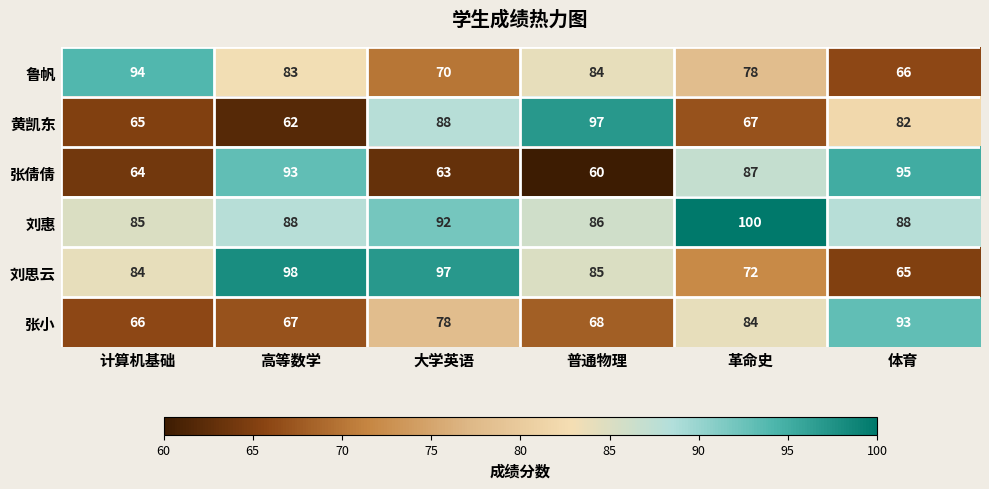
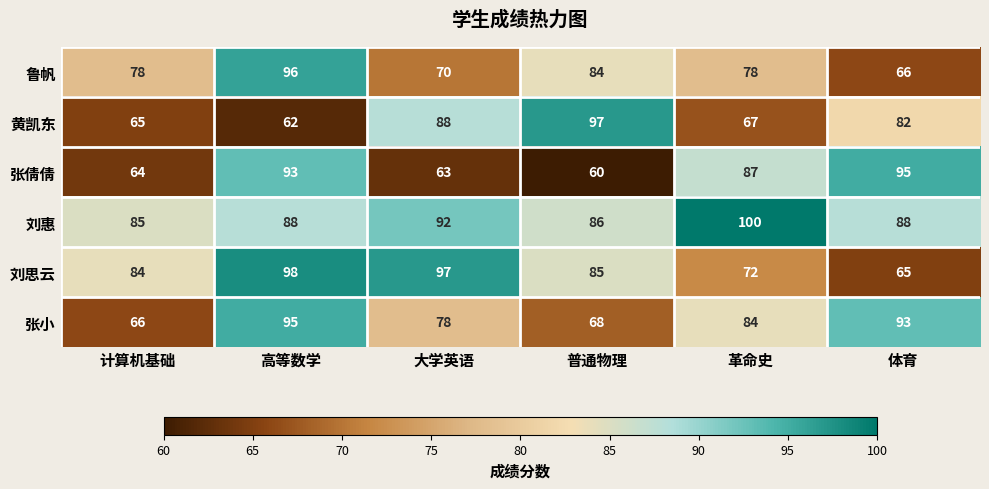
  {
    "鲁帆": {
-     "计算机基础": 94,
-     "高等数学": 83,
+     "计算机基础": 78,
+     "高等数学": 96,
      "大学英语": 70,
      "普通物理": 84,
      "革命史": 78,
      "体育": 66
    },
    "黄凯东": {
      "计算机基础": 65,
      "高等数学": 62,
      "大学英语": 88,
      "普通物理": 97,
      "革命史": 67,
      "体育": 82
    },
    "张倩倩": {
      "计算机基础": 64,
      "高等数学": 93,
      "大学英语": 63,
      "普通物理": 60,
      "革命史": 87,
      "体育": 95
    },
    "刘惠": {
      "计算机基础": 85,
      "高等数学": 88,
      "大学英语": 92,
      "普通物理": 86,
      "革命史": 100,
      "体育": 88
    },
    "刘思云": {
      "计算机基础": 84,
      "高等数学": 98,
      "大学英语": 97,
      "普通物理": 85,
      "革命史": 72,
      "体育": 65
    },
    "张小": {
      "计算机基础": 66,
-     "高等数学": 67,
+     "高等数学": 95,
      "大学英语": 78,
      "普通物理": 68,
      "革命史": 84,
      "体育": 93
    }
  }
